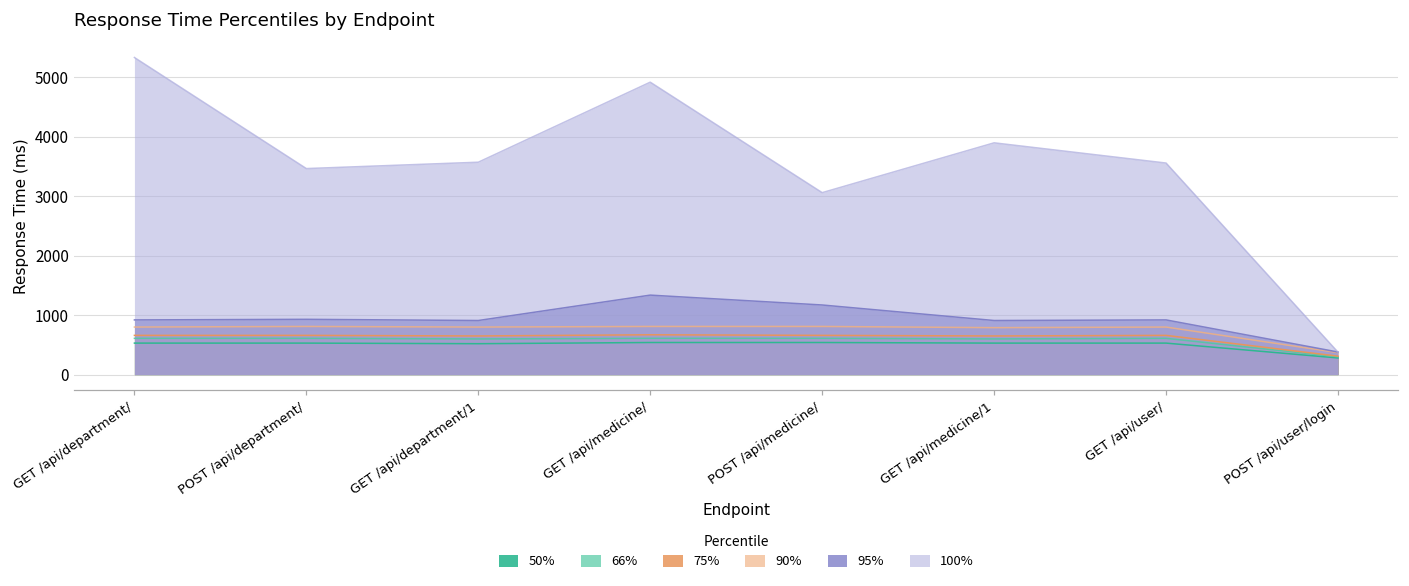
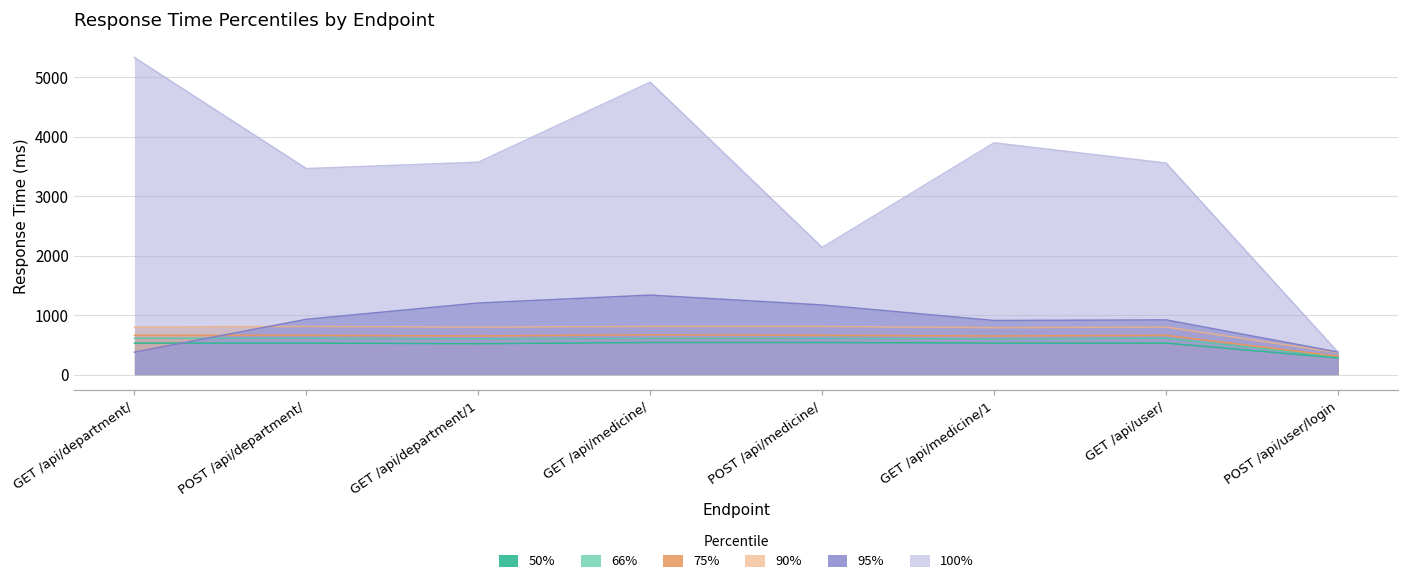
  {
    "95%": {
-     "GET /api/department/": 900,
+     "GET /api/department/": 400,
      "POST /api/department/": 900,
-     "GET /api/department/1": 900,
+     "GET /api/department/1": 1200,
      "GET /api/medicine/": 1300,
      "POST /api/medicine/": 1200,
      "GET /api/medicine/1": 900,
      "GET /api/user/": 900
    },
    "100%": {
      "GET /api/department/": 5300,
      "POST /api/department/": 3500,
      "GET /api/department/1": 3600,
      "GET /api/medicine/": 4900,
-     "POST /api/medicine/": 3100,
+     "POST /api/medicine/": 2100,
      "GET /api/medicine/1": 3900,
      "GET /api/user/": 3600
    }
  }
